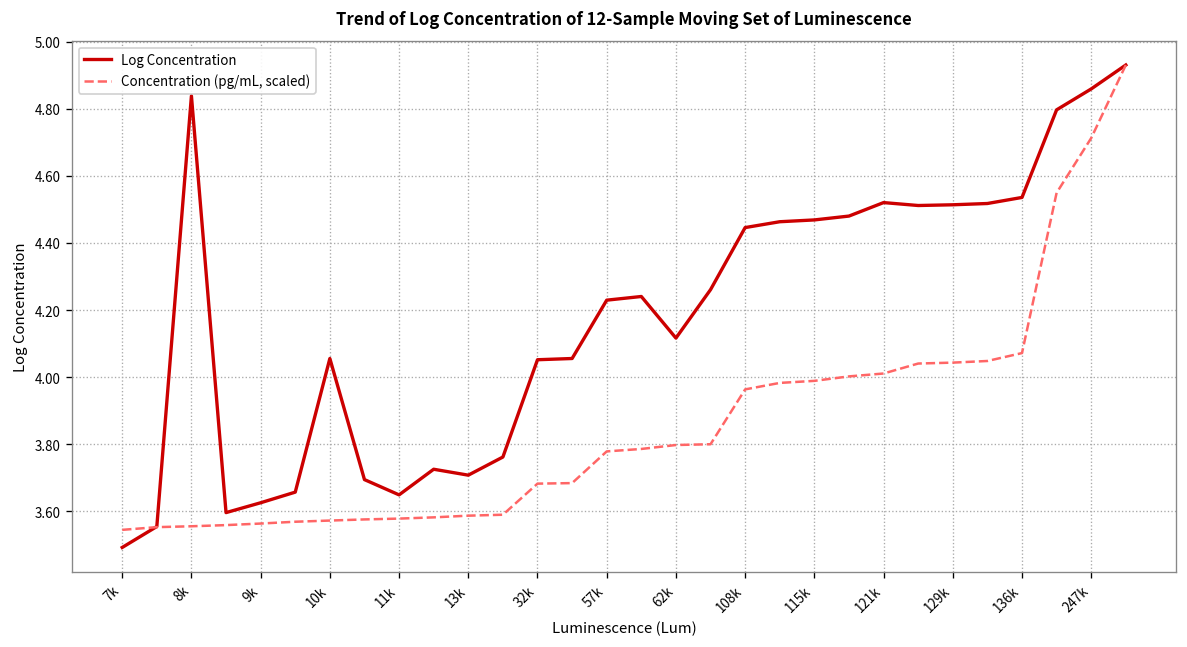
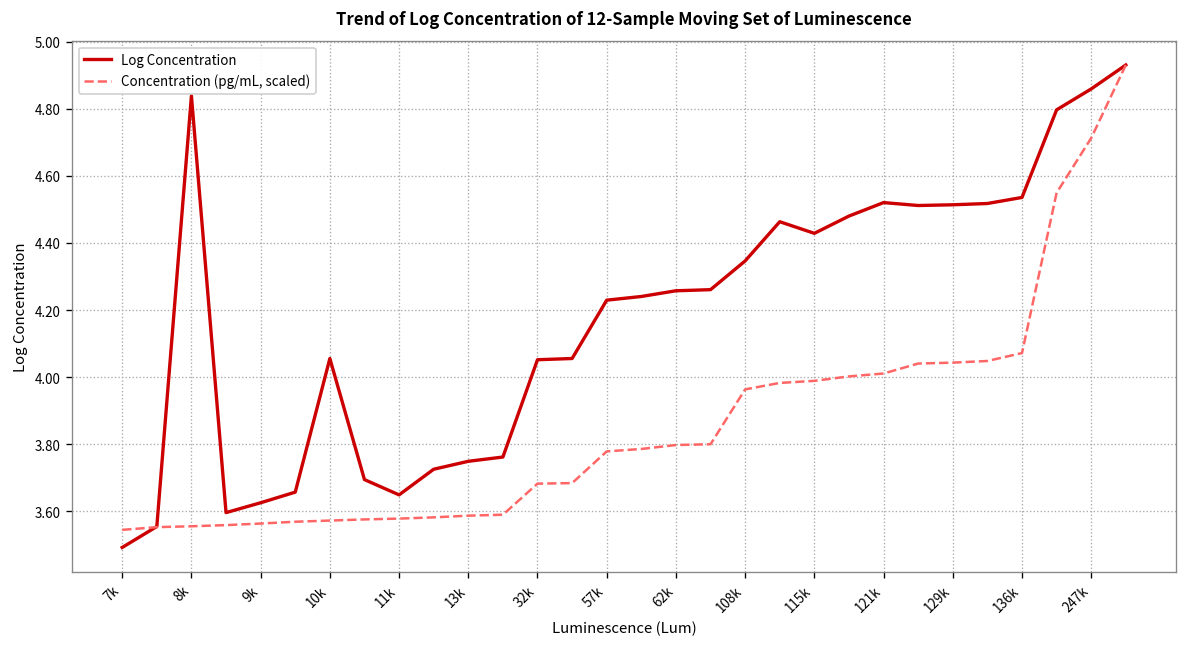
  {
    "Log Concentration": {
      "7k": 3.49,
      "8k": 4.84,
      "9k": 3.63,
      "10k": 4.06,
      "11k": 3.65,
-     "13k": 3.71,
+     "13k": 3.75,
      "32k": 4.05,
      "57k": 4.23,
-     "62k": 4.12,
-     "108k": 4.45,
-     "115k": 4.47,
+     "62k": 4.26,
+     "108k": 4.35,
+     "115k": 4.43,
      "121k": 4.52,
      "129k": 4.51,
      "136k": 4.54,
      "247k": 4.86
    },
    "Concentration (pg/mL, scaled)": {
      "7k": 3.54,
      "8k": 3.56,
      "9k": 3.56,
      "10k": 3.57,
      "11k": 3.58,
      "13k": 3.59,
      "32k": 3.68,
      "57k": 3.78,
      "62k": 3.80,
      "108k": 3.96,
      "115k": 3.99,
      "121k": 4.01,
      "129k": 4.04,
      "136k": 4.07,
      "247k": 4.71
    }
  }
